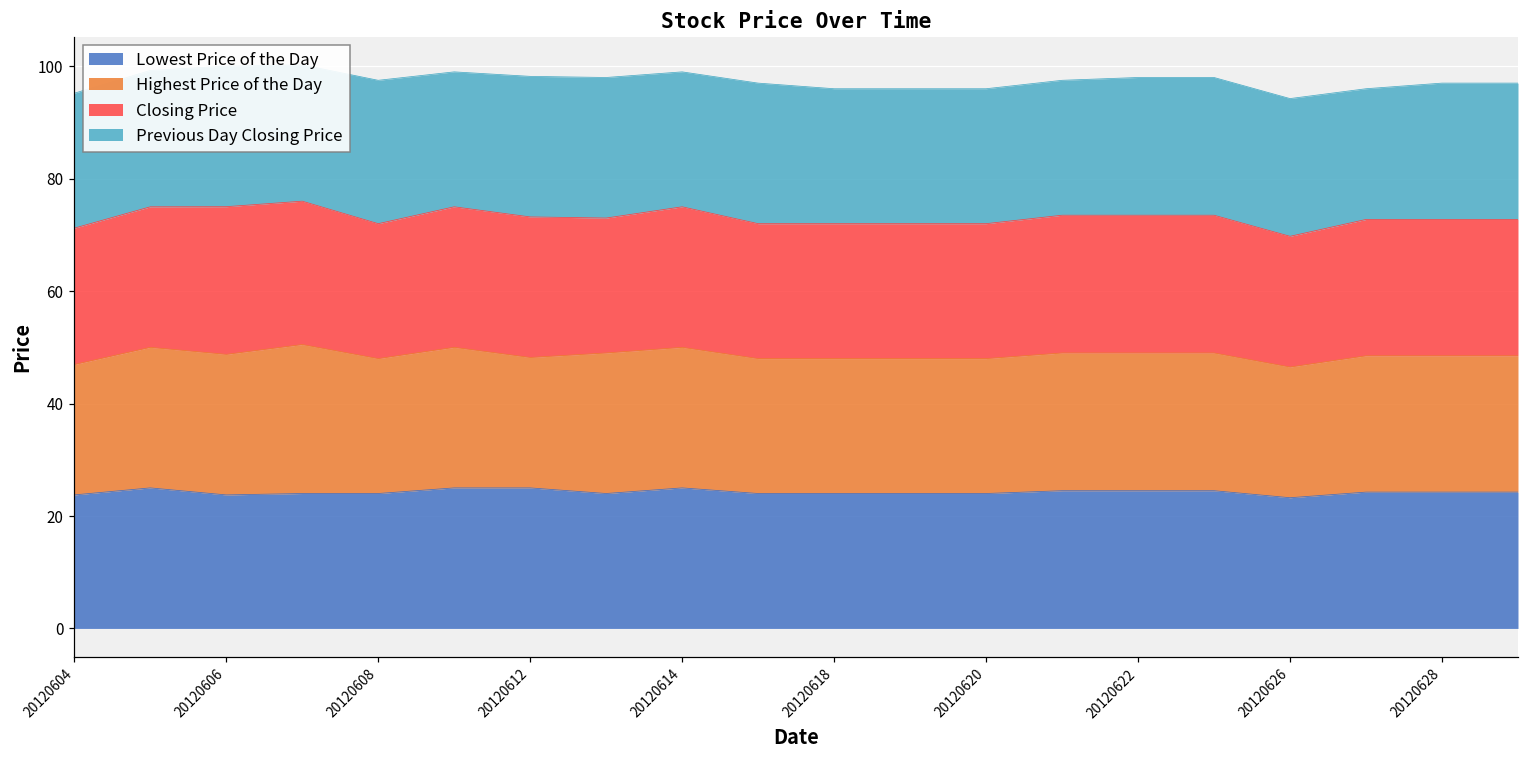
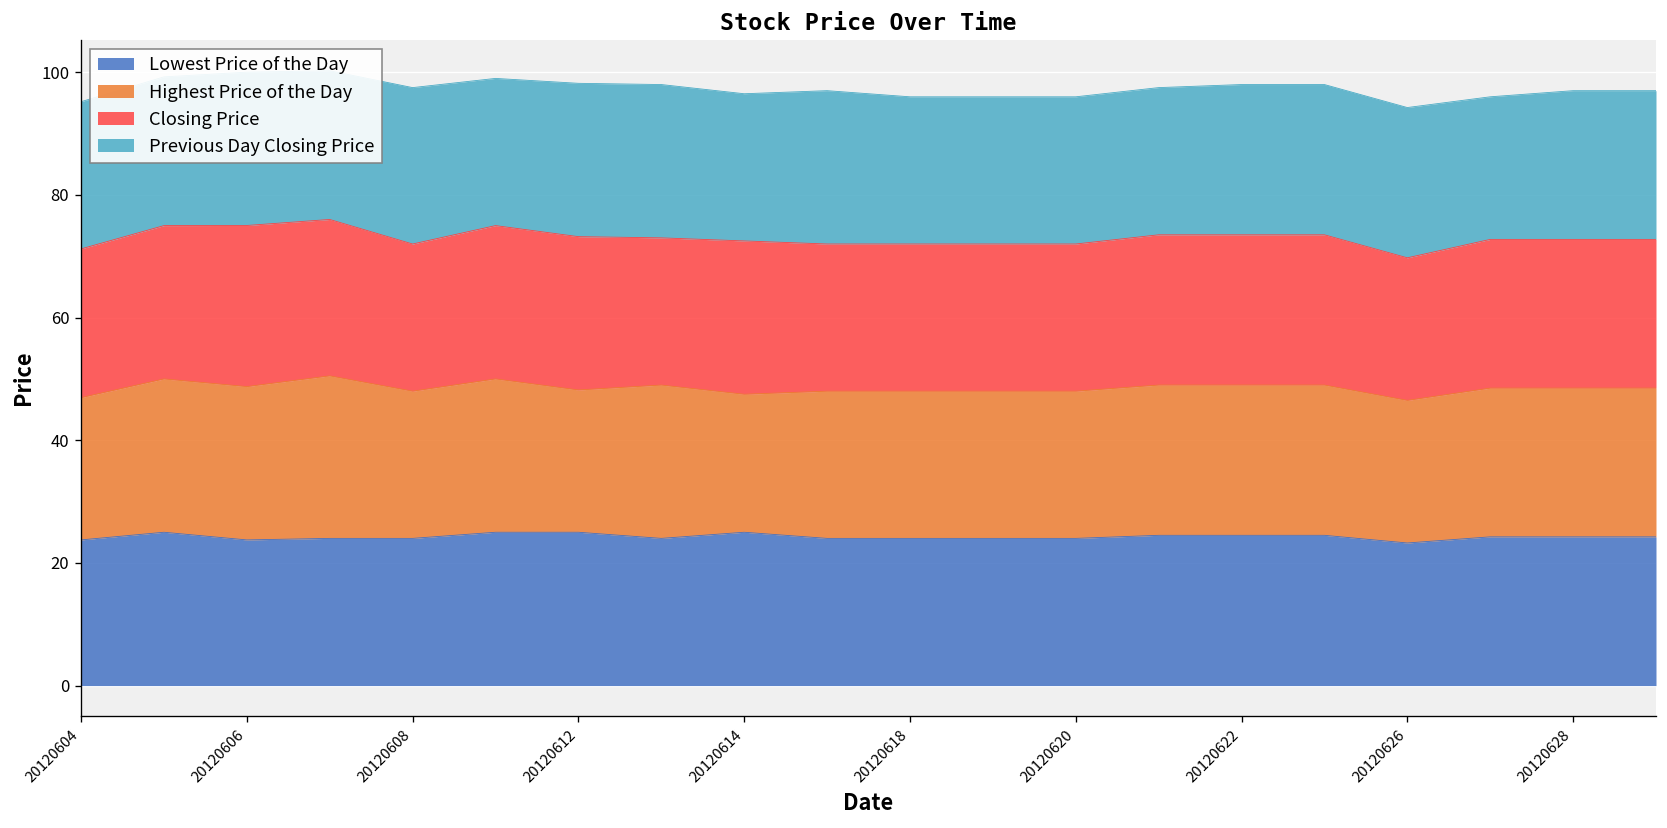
  {
    "Highest Price of the Day": {
      "20120604": 23,
      "20120606": 25,
      "20120608": 24,
      "20120612": 23,
-     "20120614": 25,
+     "20120614": 23,
      "20120618": 24,
      "20120620": 24,
      "20120622": 25,
      "20120626": 23,
      "20120628": 24
    },
    "Closing Price": {
      "20120604": 24,
      "20120606": 26,
      "20120608": 24,
      "20120612": 25,
      "20120614": 25,
      "20120618": 24,
      "20120620": 24,
      "20120622": 25,
      "20120626": 23,
      "20120628": 24
    }
  }
